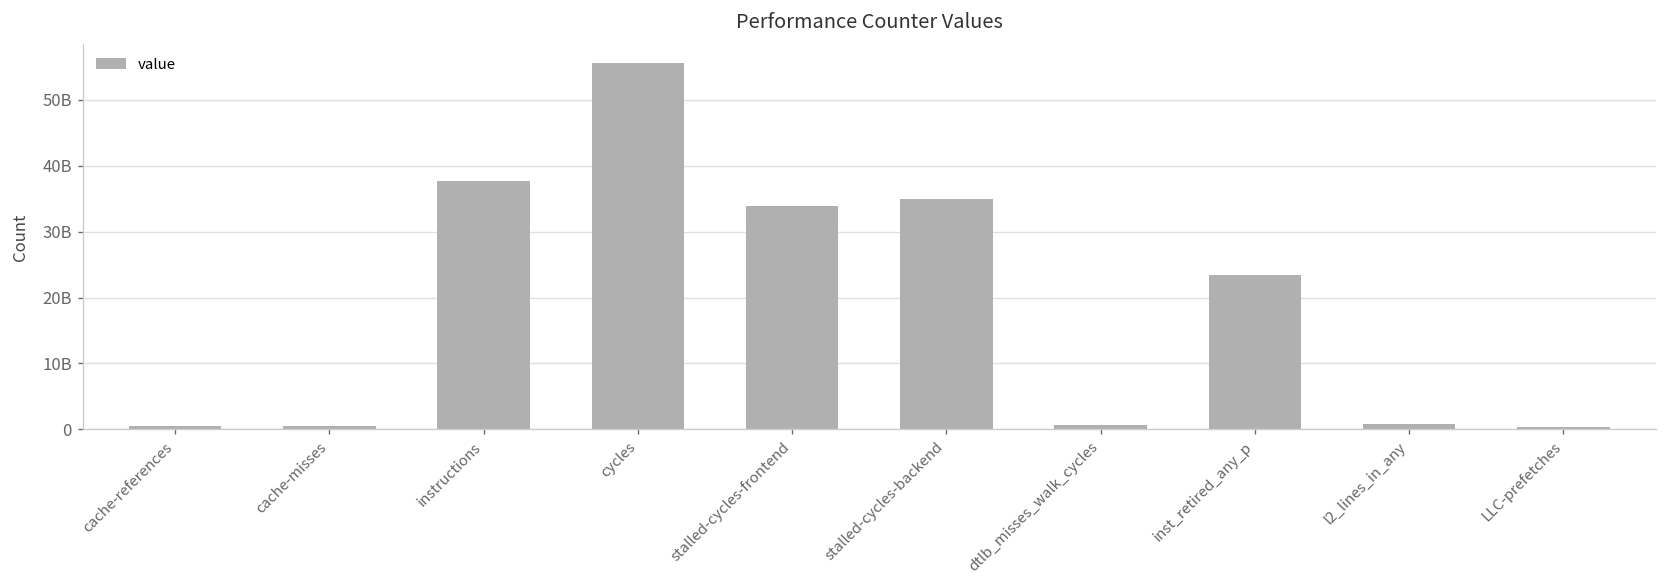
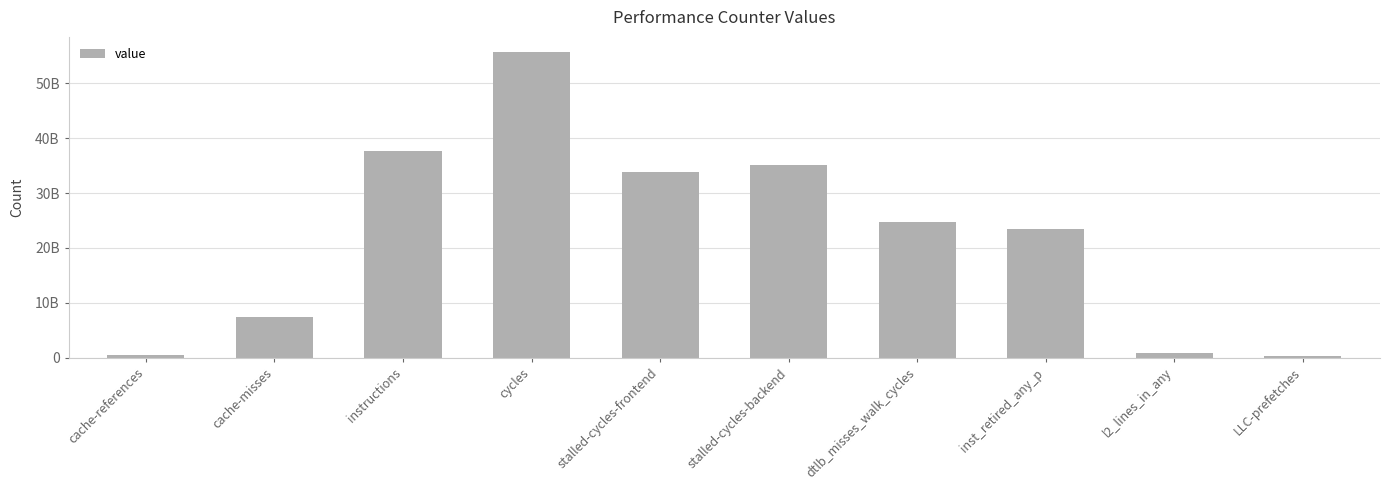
  {
    "cache-references": 1000000000,
-   "cache-misses": 1000000000,
+   "cache-misses": 7000000000,
    "instructions": 38000000000,
    "cycles": 56000000000,
    "stalled-cycles-frontend": 34000000000,
    "stalled-cycles-backend": 35000000000,
-   "dtlb_misses_walk_cycles": 1000000000,
+   "dtlb_misses_walk_cycles": 25000000000,
    "inst_retired_any_p": 23000000000,
    "l2_lines_in_any": 1000000000
  }
